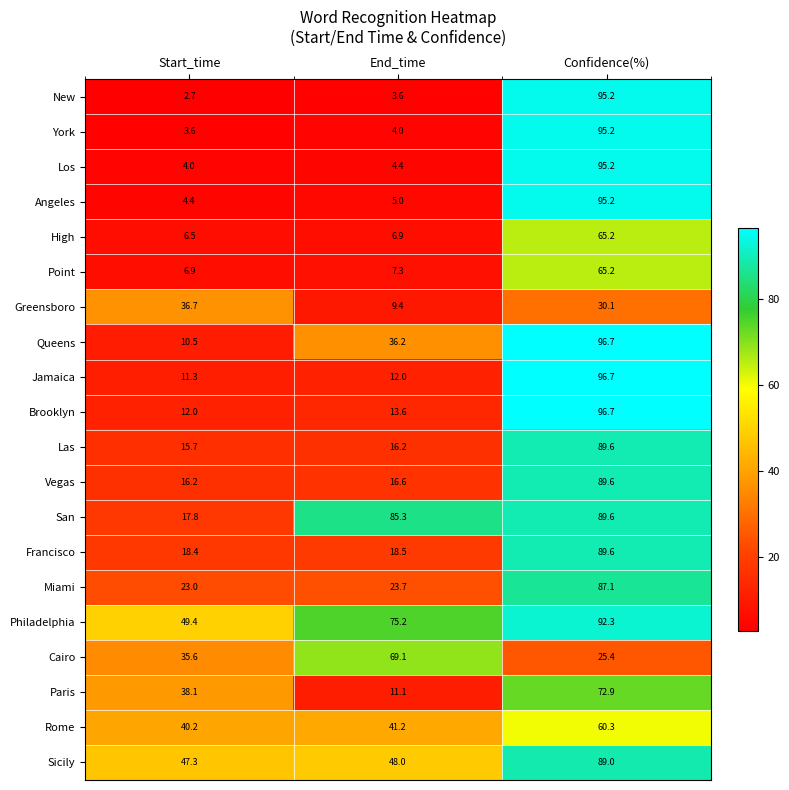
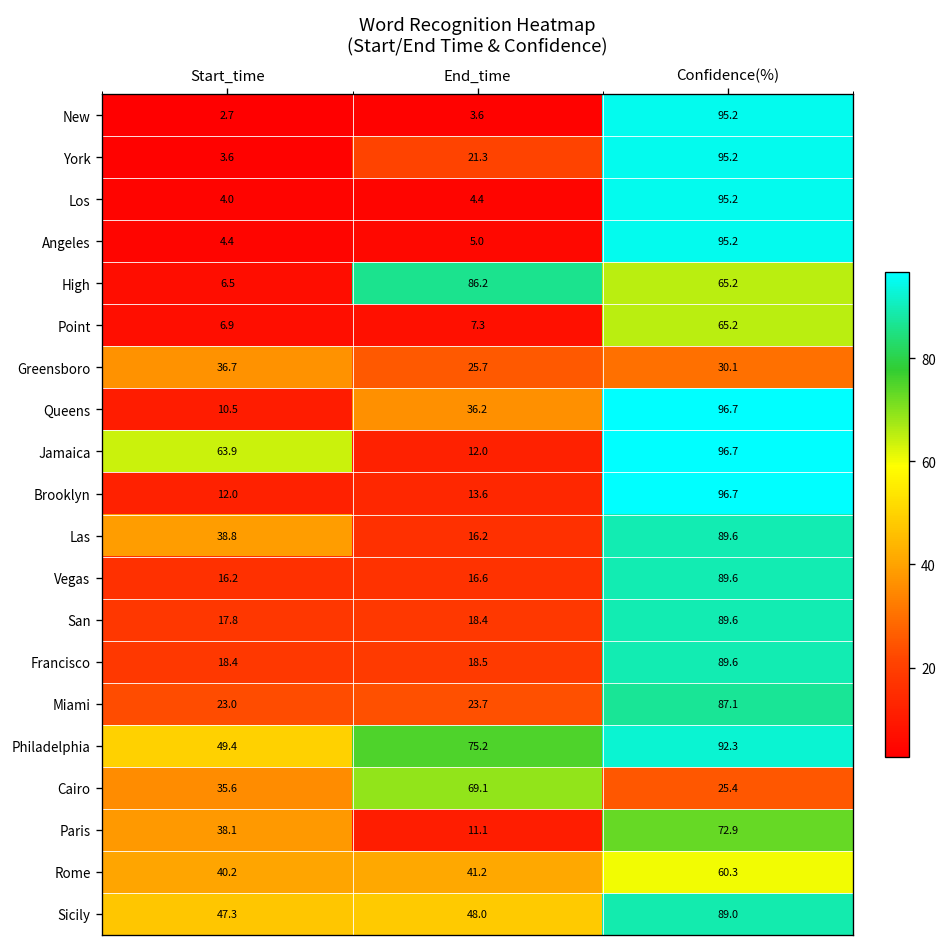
  {
    "New": {
      "Start_time": 2.7,
      "End_time": 3.6,
      "Confidence(%)": 95.2
    },
    "York": {
      "Start_time": 3.6,
-     "End_time": 4.0,
+     "End_time": 21.3,
      "Confidence(%)": 95.2
    },
    "Los": {
      "Start_time": 4.0,
      "End_time": 4.4,
      "Confidence(%)": 95.2
    },
    "Angeles": {
      "Start_time": 4.4,
      "End_time": 5.0,
      "Confidence(%)": 95.2
    },
    "High": {
      "Start_time": 6.5,
-     "End_time": 6.9,
+     "End_time": 86.2,
      "Confidence(%)": 65.2
    },
    "Point": {
      "Start_time": 6.9,
      "End_time": 7.3,
      "Confidence(%)": 65.2
    },
    "Greensboro": {
      "Start_time": 36.7,
-     "End_time": 9.4,
+     "End_time": 25.7,
      "Confidence(%)": 30.1
    },
    "Queens": {
      "Start_time": 10.5,
      "End_time": 36.2,
      "Confidence(%)": 96.7
    },
    "Jamaica": {
-     "Start_time": 11.3,
+     "Start_time": 63.9,
      "End_time": 12.0,
      "Confidence(%)": 96.7
    },
    "Brooklyn": {
      "Start_time": 12.0,
      "End_time": 13.6,
      "Confidence(%)": 96.7
    },
    "Las": {
-     "Start_time": 15.7,
+     "Start_time": 38.8,
      "End_time": 16.2,
      "Confidence(%)": 89.6
    },
    "Vegas": {
      "Start_time": 16.2,
      "End_time": 16.6,
      "Confidence(%)": 89.6
    },
    "San": {
      "Start_time": 17.8,
-     "End_time": 85.3,
+     "End_time": 18.4,
      "Confidence(%)": 89.6
    },
    "Francisco": {
      "Start_time": 18.4,
      "End_time": 18.5,
      "Confidence(%)": 89.6
    },
    "Miami": {
      "Start_time": 23.0,
      "End_time": 23.7,
      "Confidence(%)": 87.1
    },
    "Philadelphia": {
      "Start_time": 49.4,
      "End_time": 75.2,
      "Confidence(%)": 92.3
    },
    "Cairo": {
      "Start_time": 35.6,
      "End_time": 69.1,
      "Confidence(%)": 25.4
    },
    "Paris": {
      "Start_time": 38.1,
      "End_time": 11.1,
      "Confidence(%)": 72.9
    },
    "Rome": {
      "Start_time": 40.2,
      "End_time": 41.2,
      "Confidence(%)": 60.3
    },
    "Sicily": {
      "Start_time": 47.3,
      "End_time": 48.0,
      "Confidence(%)": 89.0
    }
  }
